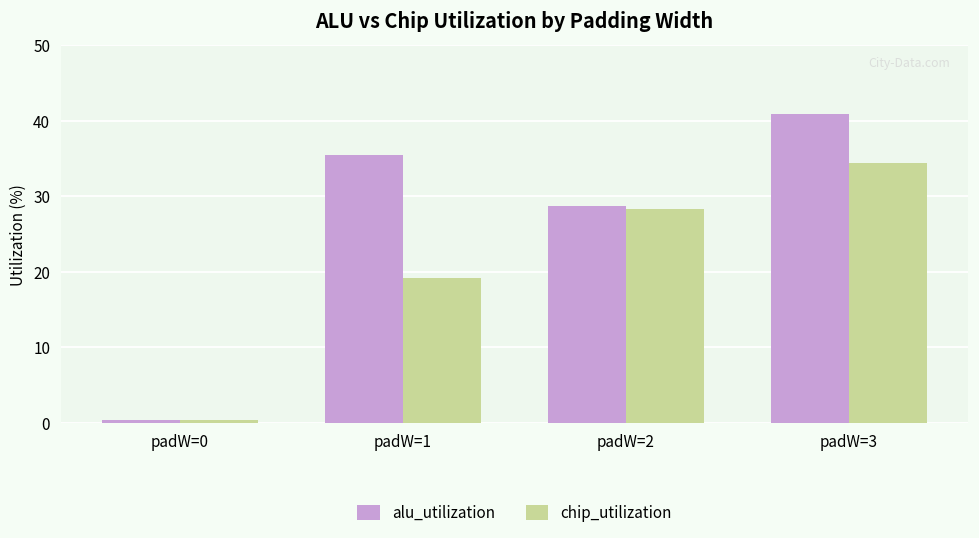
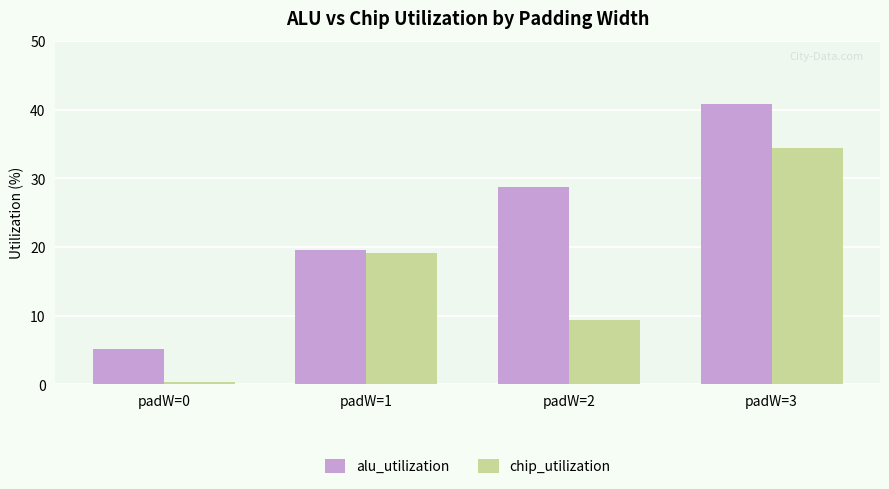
  {
    "alu_utilization": {
-     "padW=0": 0,
-     "padW=1": 35,
+     "padW=0": 5,
+     "padW=1": 20,
      "padW=2": 29,
      "padW=3": 41
    },
    "chip_utilization": {
      "padW=1": 19,
-     "padW=2": 28,
+     "padW=2": 9,
      "padW=3": 34
    }
  }
